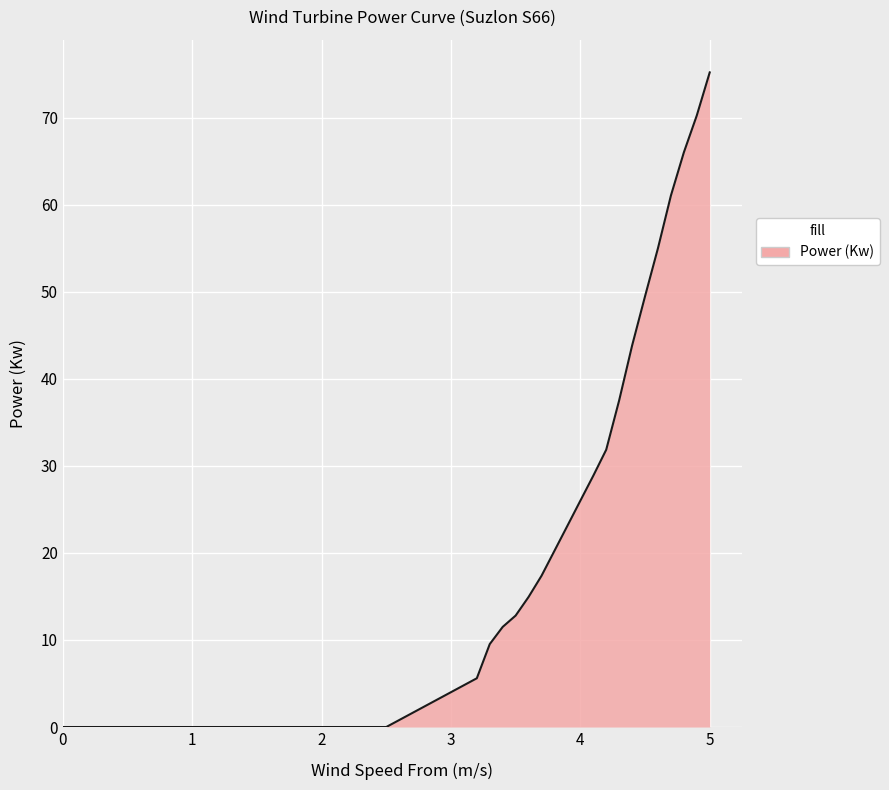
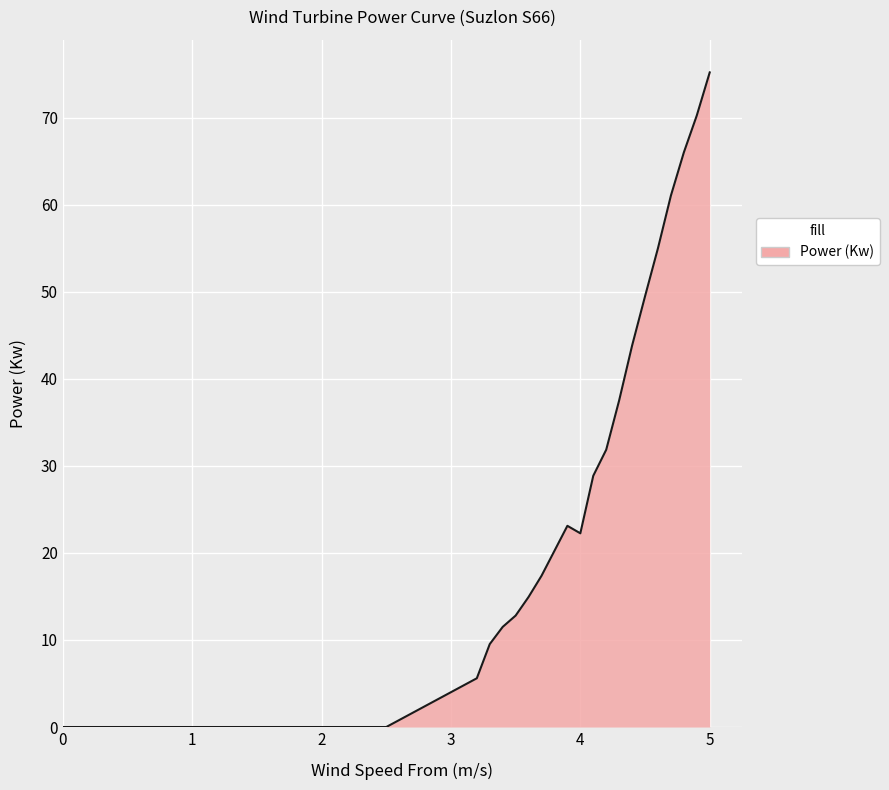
  {
    "0": 0,
    "1": 0,
    "2": 0,
-   "4": 26,
+   "4": 22,
    "5": 75
  }
